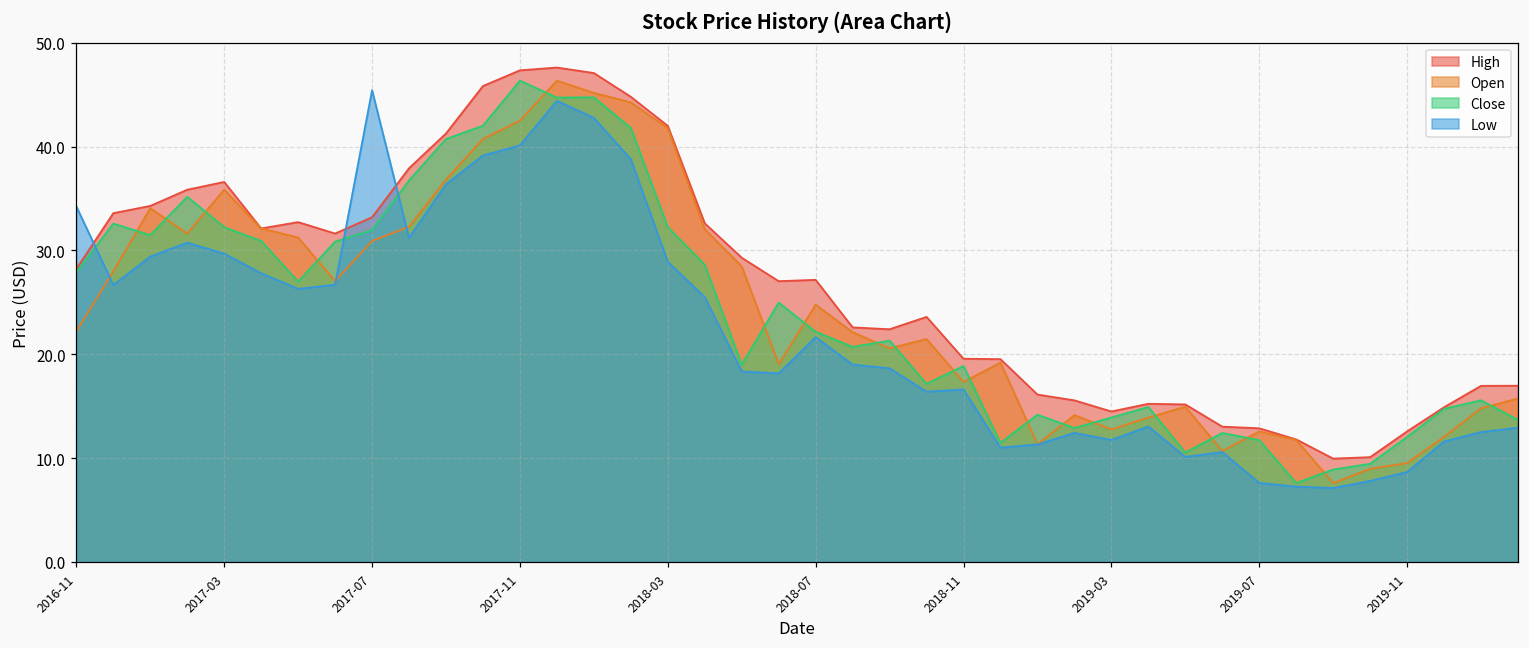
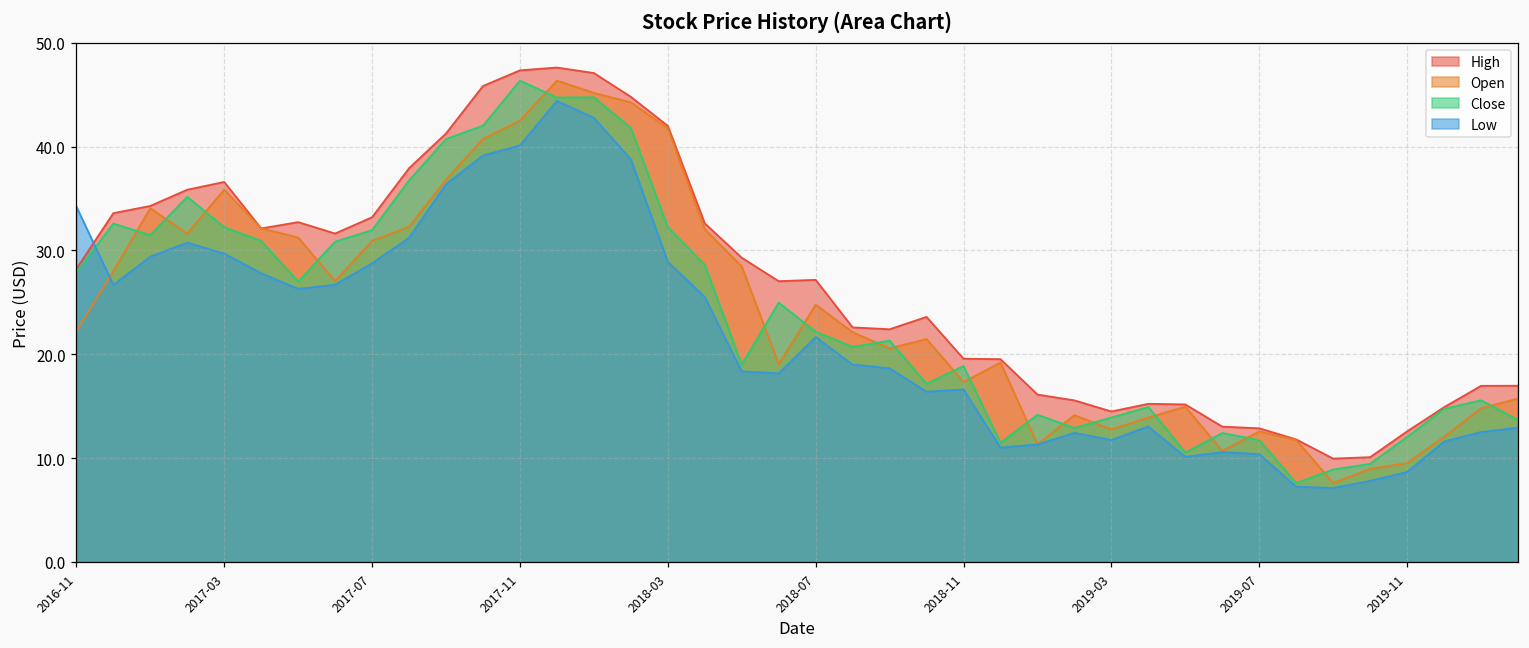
  {
    "Close": {
      "2016-11": 28,
      "2017-03": 32,
      "2017-07": 32,
      "2017-11": 46,
      "2018-03": 32,
      "2018-07": 22,
      "2018-11": 19,
      "2019-03": 14,
      "2019-07": 12,
      "2019-11": 12
    },
    "Low": {
      "2016-11": 34,
      "2017-03": 30,
-     "2017-07": 45,
+     "2017-07": 29,
      "2017-11": 40,
      "2018-03": 29,
      "2018-07": 22,
      "2018-11": 17,
      "2019-03": 12,
-     "2019-07": 8,
+     "2019-07": 10,
      "2019-11": 9
    }
  }
